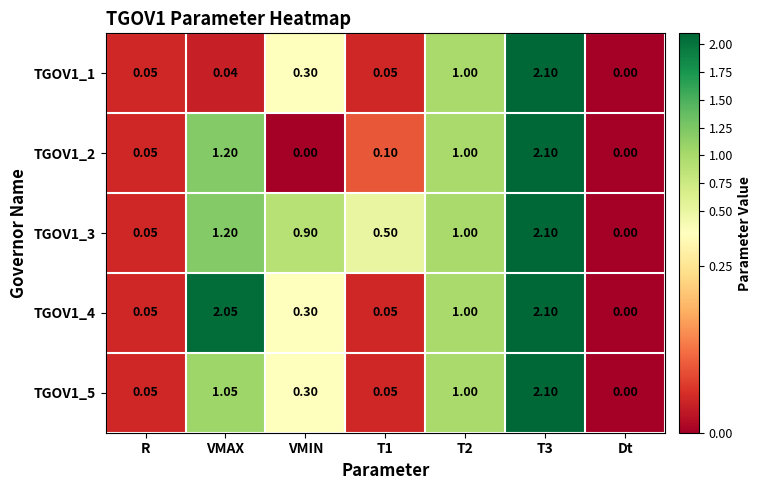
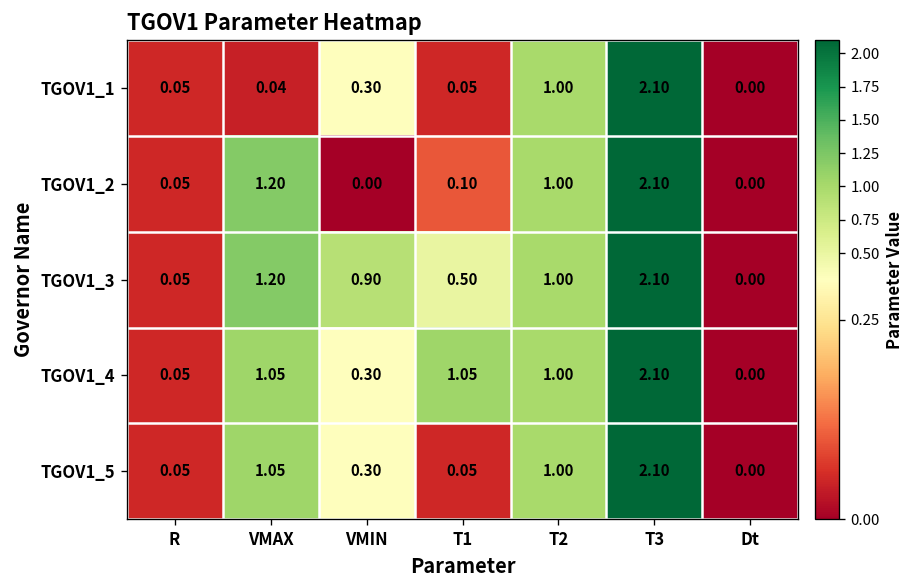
  {
    "TGOV1_1": {
      "R": 0.05,
      "VMAX": 0.04,
      "VMIN": 0.30,
      "T1": 0.05,
      "T2": 1.00,
      "T3": 2.10,
      "Dt": 0.00
    },
    "TGOV1_2": {
      "R": 0.05,
      "VMAX": 1.20,
      "VMIN": 0.00,
      "T1": 0.10,
      "T2": 1.00,
      "T3": 2.10,
      "Dt": 0.00
    },
    "TGOV1_3": {
      "R": 0.05,
      "VMAX": 1.20,
      "VMIN": 0.90,
      "T1": 0.50,
      "T2": 1.00,
      "T3": 2.10,
      "Dt": 0.00
    },
    "TGOV1_4": {
      "R": 0.05,
-     "VMAX": 2.05,
+     "VMAX": 1.05,
      "VMIN": 0.30,
-     "T1": 0.05,
+     "T1": 1.05,
      "T2": 1.00,
      "T3": 2.10,
      "Dt": 0.00
    },
    "TGOV1_5": {
      "R": 0.05,
      "VMAX": 1.05,
      "VMIN": 0.30,
      "T1": 0.05,
      "T2": 1.00,
      "T3": 2.10,
      "Dt": 0.00
    }
  }
